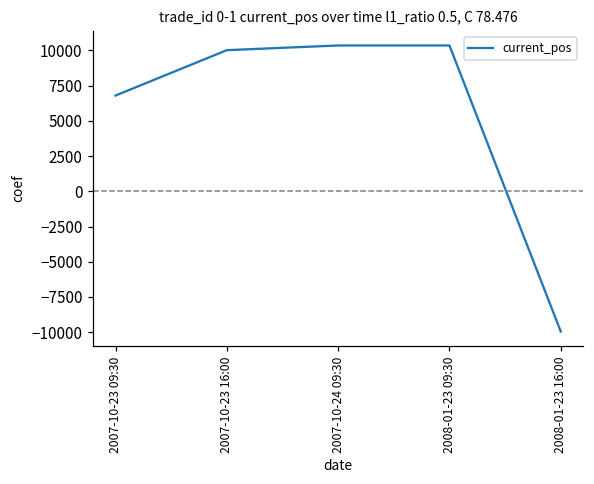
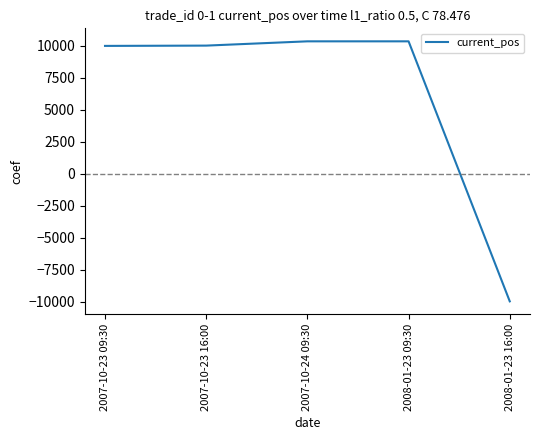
  {
-   "2007-10-23 09:30": 6800,
+   "2007-10-23 09:30": 10000,
    "2007-10-23 16:00": 10000,
    "2007-10-24 09:30": 10400,
    "2008-01-23 09:30": 10400,
    "2008-01-23 16:00": -10000
  }
